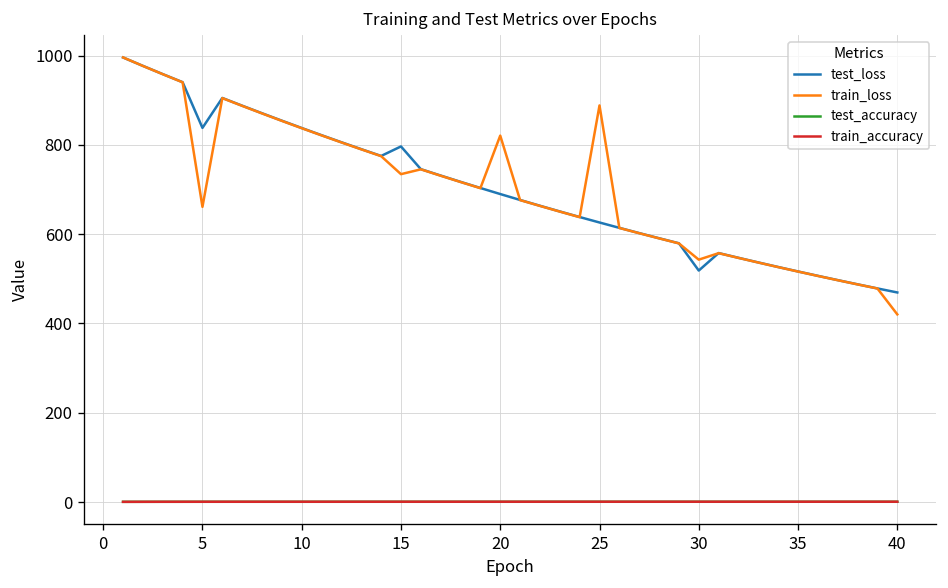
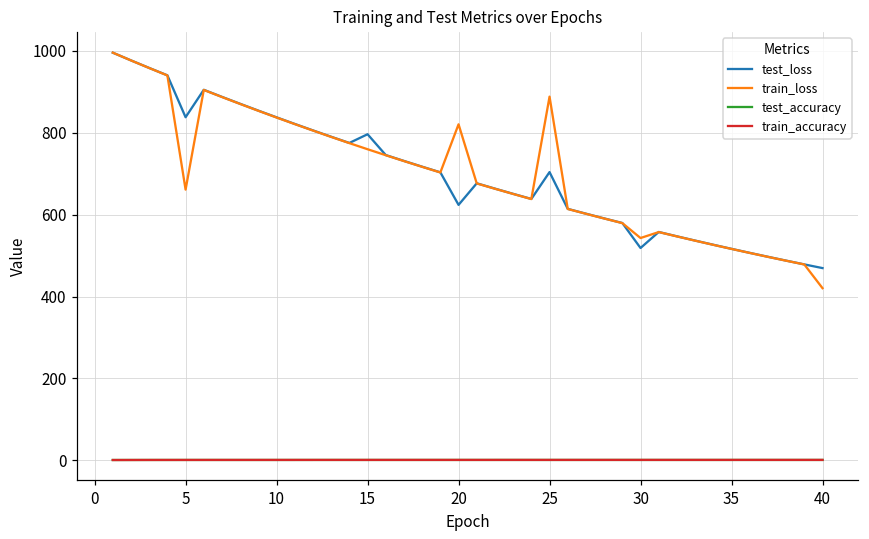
  {
    "test_loss": {
      "5": 840,
      "15": 800,
-     "20": 690,
-     "25": 630,
+     "20": 620,
+     "25": 700,
      "30": 520,
      "40": 470
    },
    "train_loss": {
      "5": 660,
-     "15": 730,
+     "15": 760,
      "20": 820,
      "25": 890,
      "30": 540,
      "40": 420
    },
    "train_accuracy": {
      "5": 0,
      "10": 0,
      "15": 0,
      "20": 0,
      "25": 0,
      "30": 0,
      "35": 0,
      "40": 0
    }
  }
